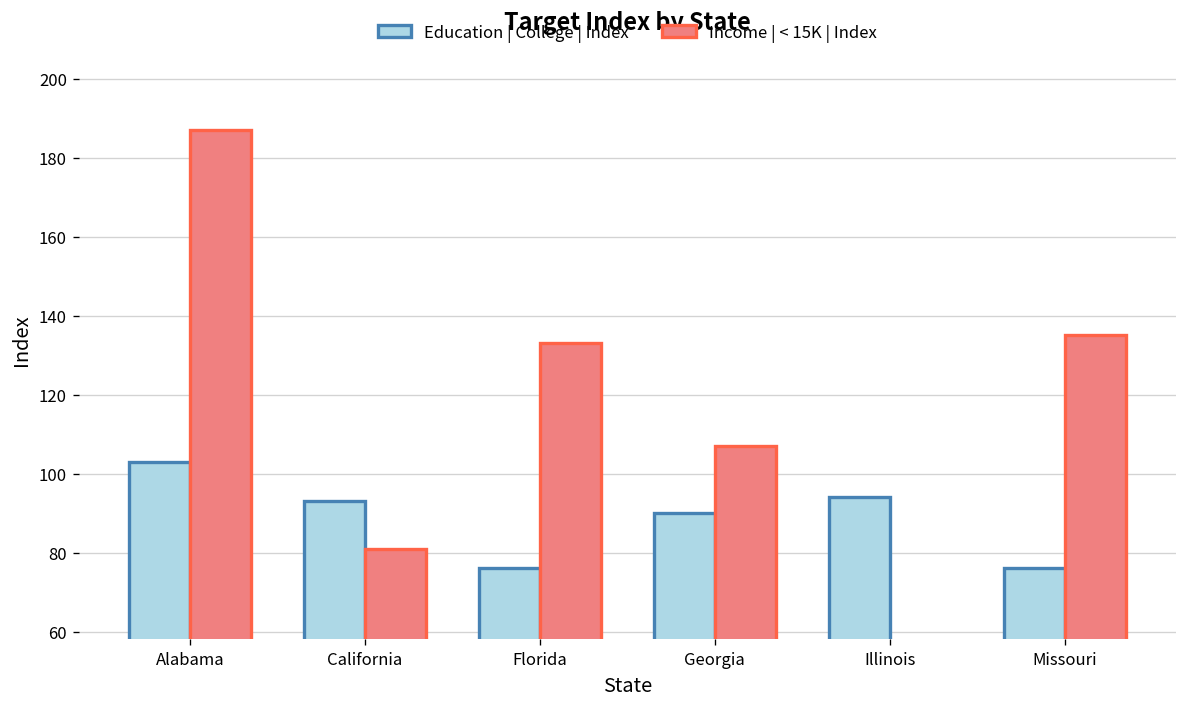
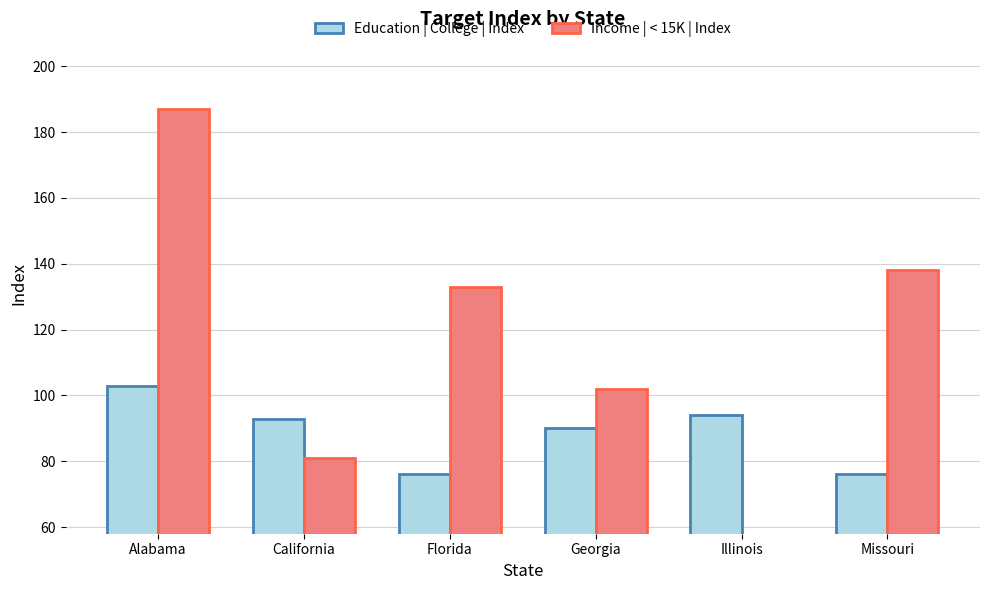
  {
    "Education | College | Index": {
      "Alabama": 103,
      "California": 93,
      "Florida": 76,
      "Georgia": 90,
      "Illinois": 94,
      "Missouri": 76
    },
    "Income | < 15K | Index": {
      "Alabama": 187,
      "California": 81,
      "Florida": 133,
-     "Georgia": 107,
-     "Missouri": 135
+     "Georgia": 102,
+     "Missouri": 138
    }
  }
